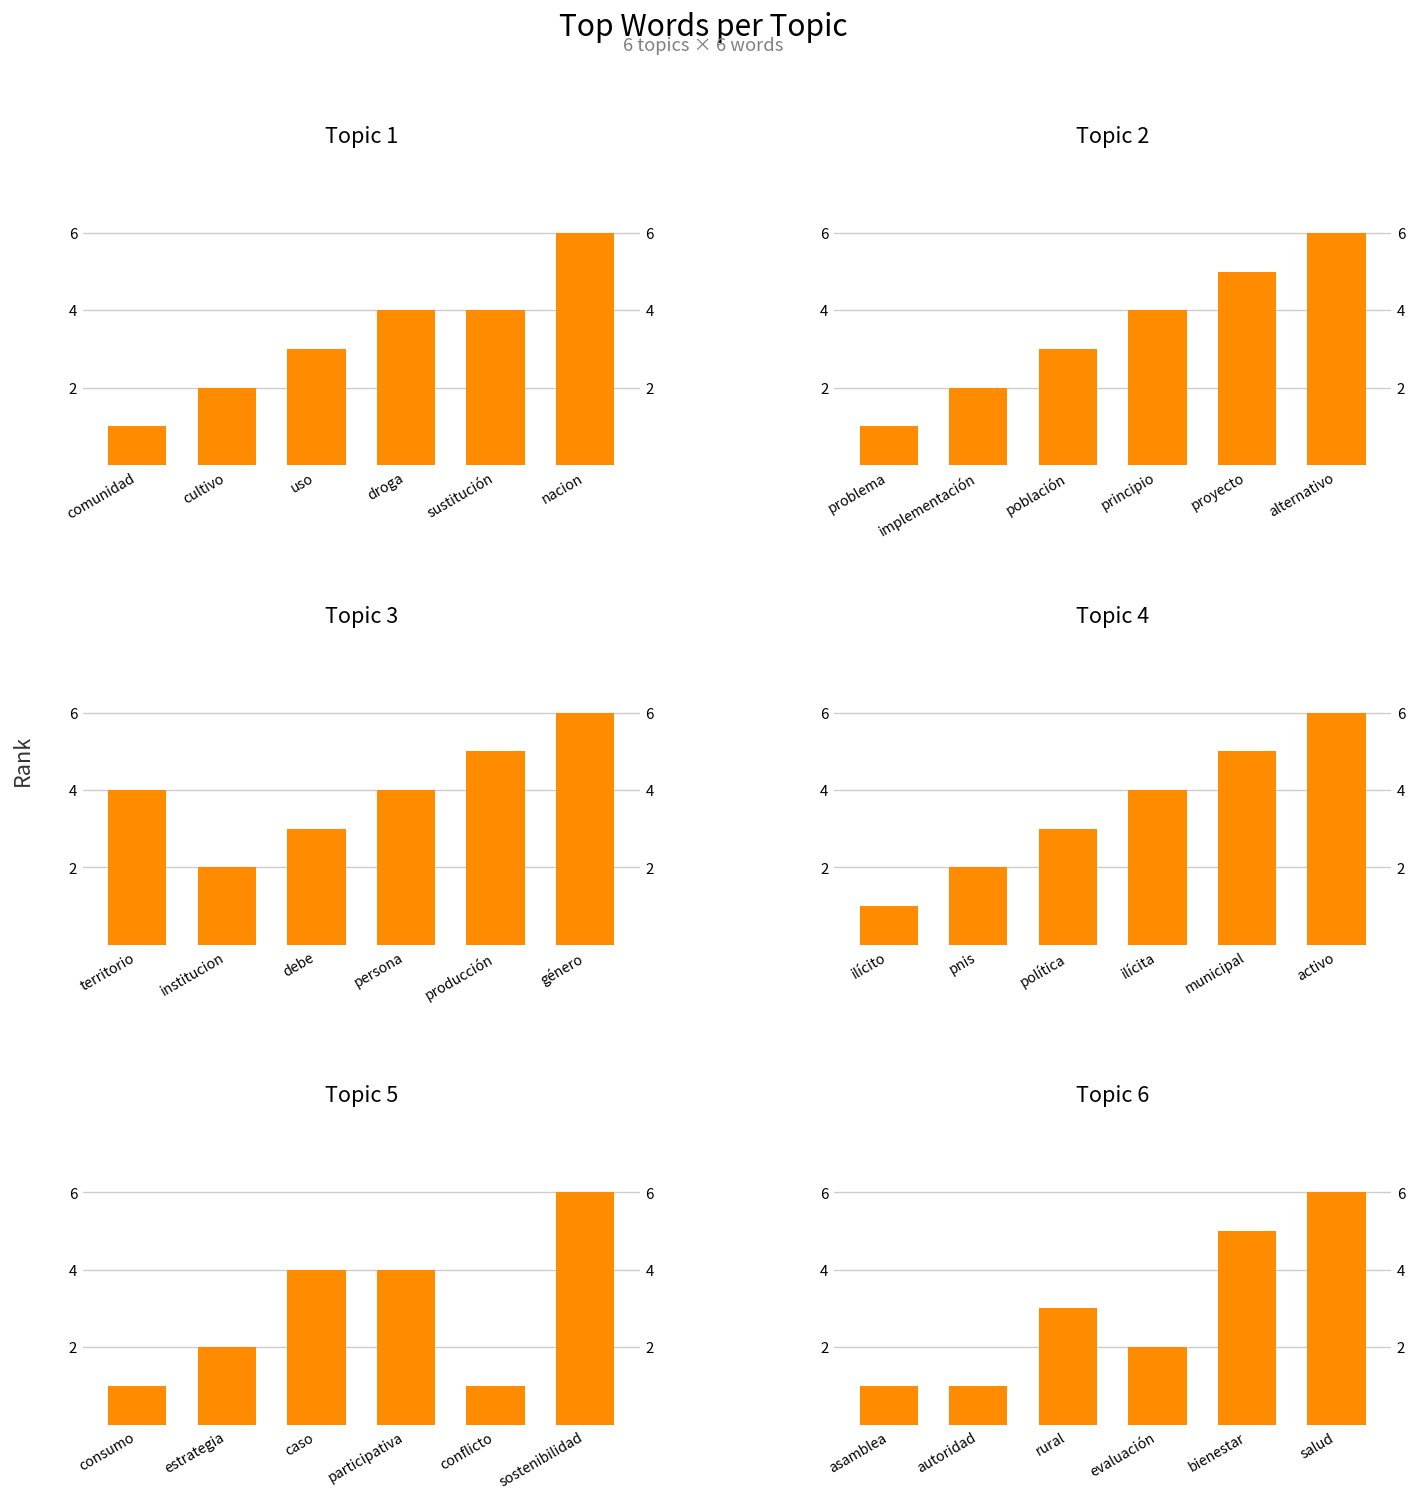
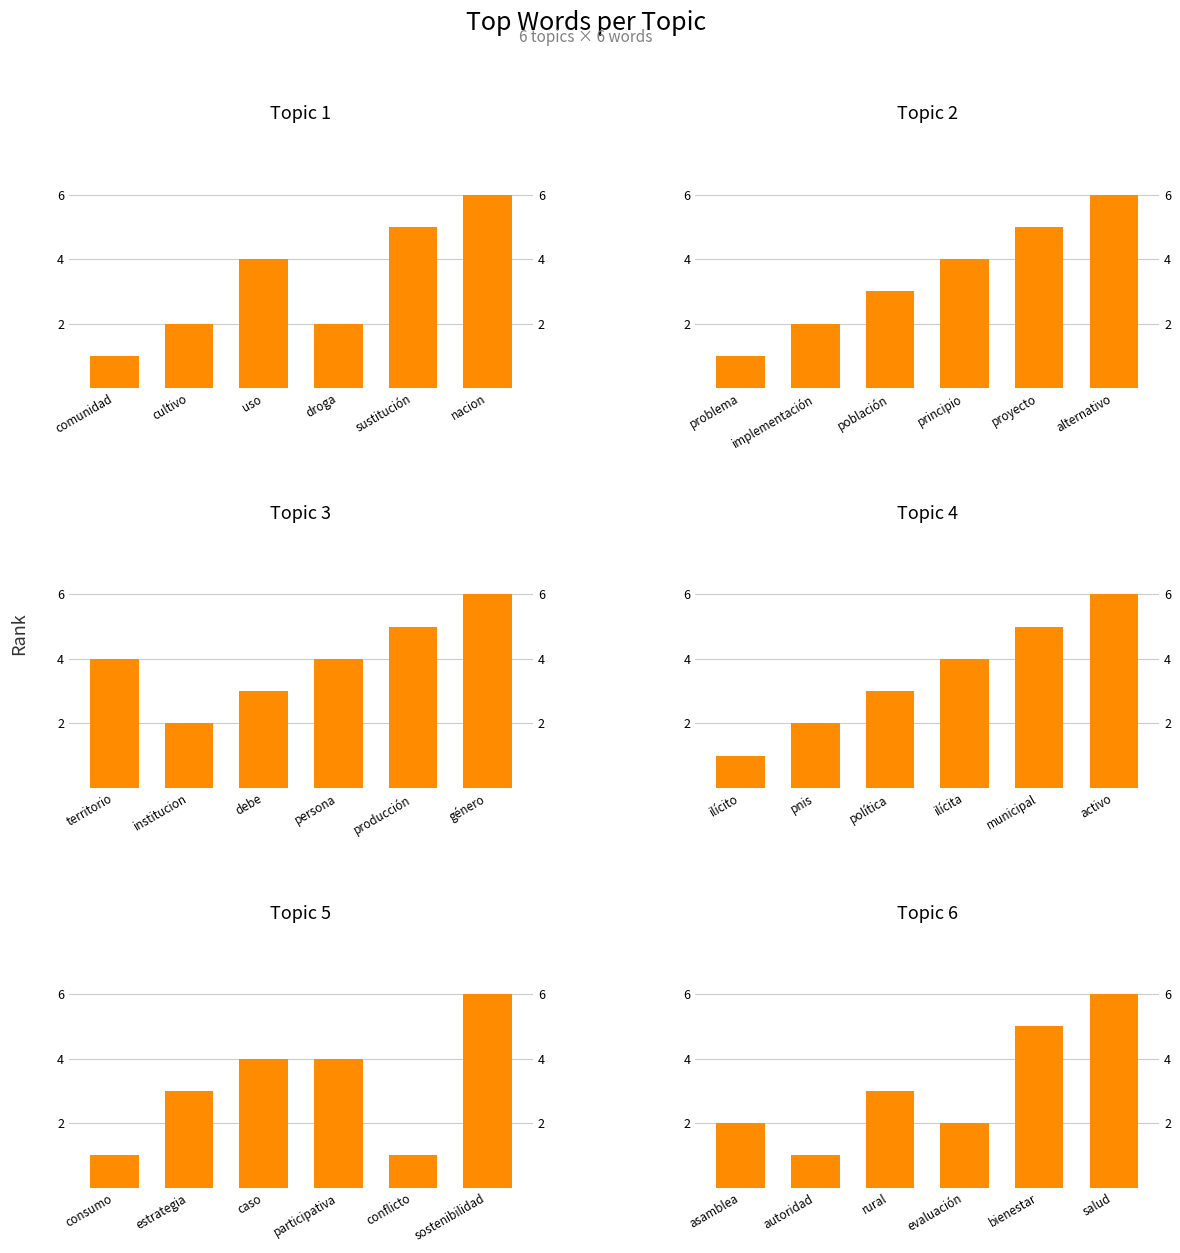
  {
    "Topic 1": {
      "comunidad": 1,
      "cultivo": 2,
-     "uso": 3,
-     "droga": 4,
-     "sustitución": 4,
+     "uso": 4,
+     "droga": 2,
+     "sustitución": 5,
      "nacion": 6
    },
    "Topic 2": {
      "problema": 1.0,
      "implementación": 2.0,
      "población": 3.0,
      "principio": 4.0,
      "proyecto": 5.0,
      "alternativo": 6.0
    },
    "Topic 3": {
      "territorio": 4.0,
      "institucion": 2.0,
      "debe": 3.0,
      "persona": 4.0,
      "producción": 5.0,
      "género": 6.0
    },
    "Topic 4": {
      "ilícito": 1.0,
      "pnis": 2.0,
      "política": 3.0,
      "ilícita": 4.0,
      "municipal": 5.0,
      "activo": 6.0
    },
    "Topic 5": {
      "consumo": 1,
-     "estrategia": 2,
+     "estrategia": 3,
      "caso": 4,
      "participativa": 4,
      "conflicto": 1,
      "sostenibilidad": 6
    },
    "Topic 6": {
-     "asamblea": 1,
+     "asamblea": 2,
      "autoridad": 1,
      "rural": 3,
      "evaluación": 2,
      "bienestar": 5,
      "salud": 6
    }
  }
